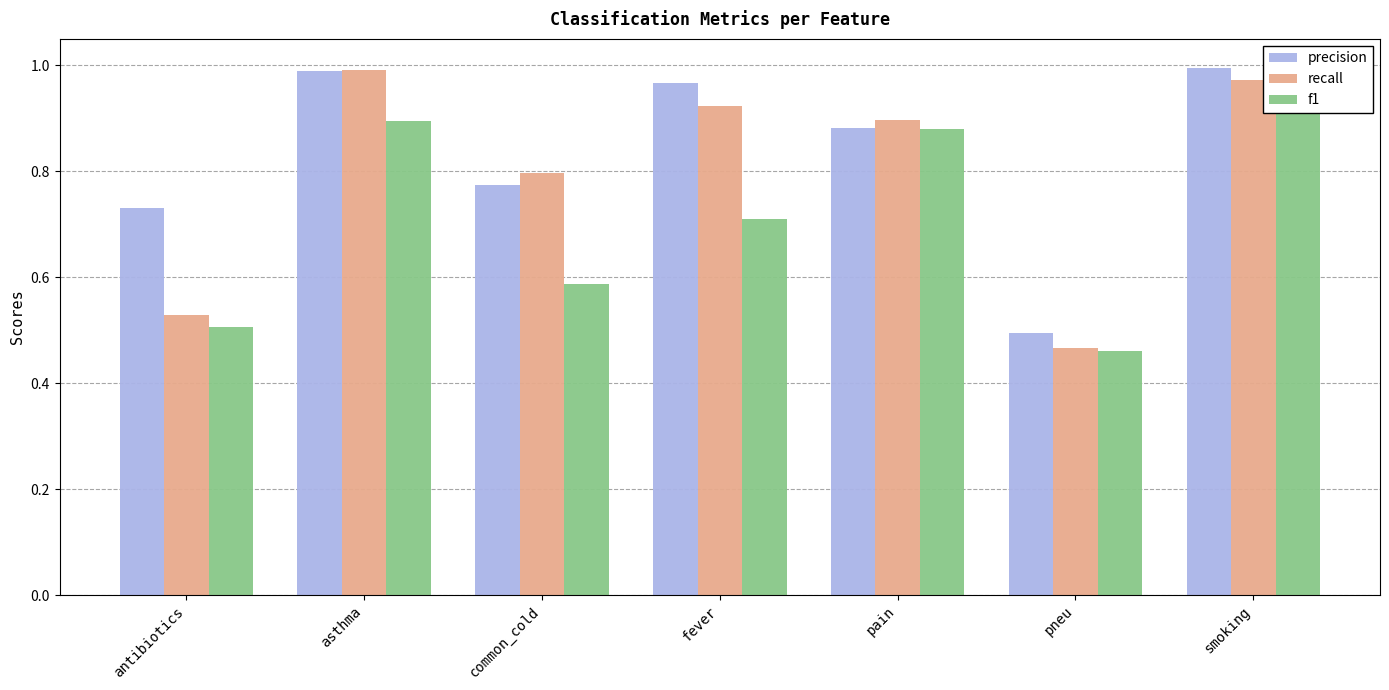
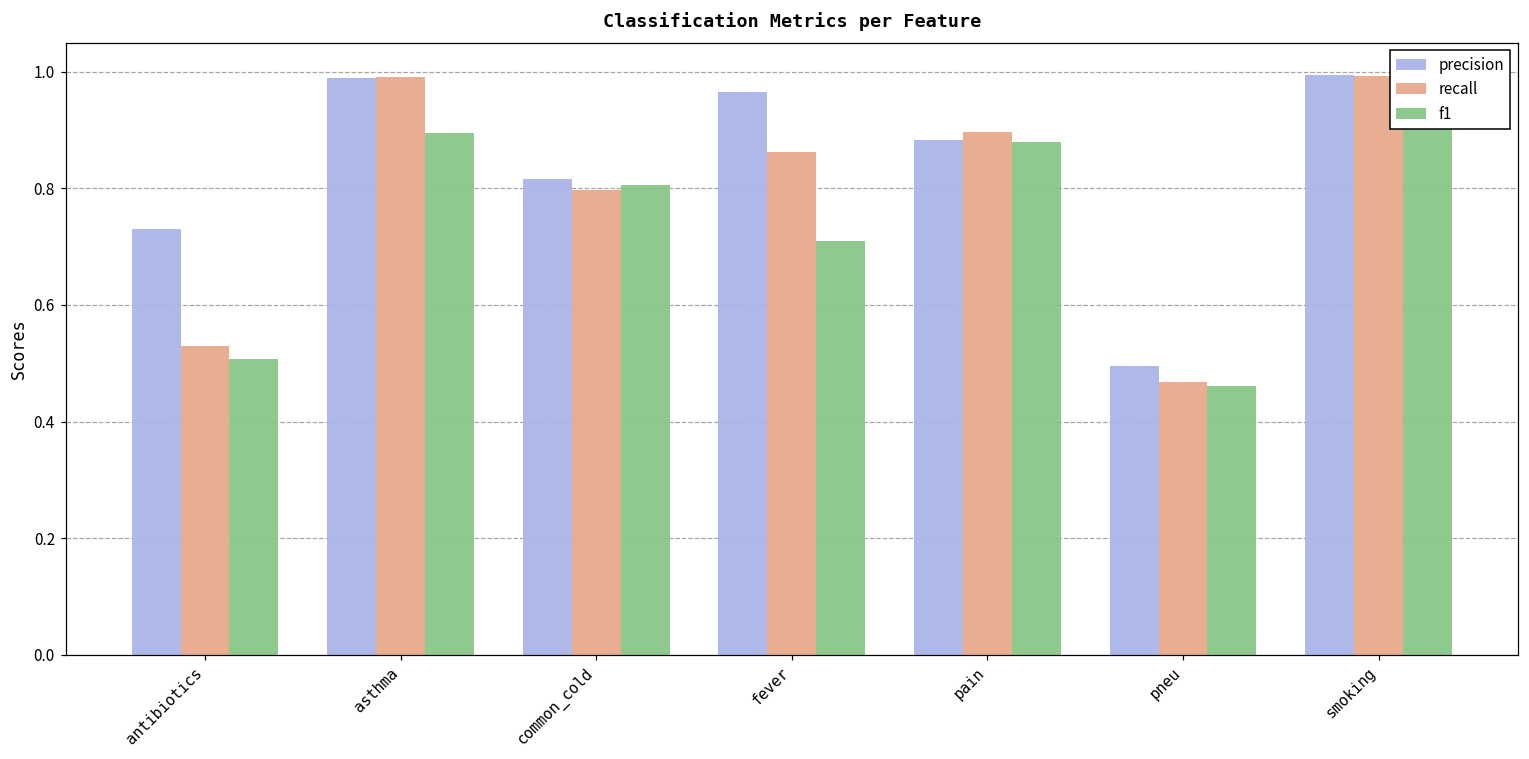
  {
    "precision": {
      "antibiotics": 0.73,
      "asthma": 0.99,
-     "common_cold": 0.77,
+     "common_cold": 0.82,
      "fever": 0.97,
      "pain": 0.88,
      "pneu": 0.50,
      "smoking": 1.00
    },
    "recall": {
      "antibiotics": 0.53,
      "asthma": 0.99,
      "common_cold": 0.80,
-     "fever": 0.92,
+     "fever": 0.86,
      "pain": 0.90,
      "pneu": 0.47,
-     "smoking": 0.97
+     "smoking": 0.99
    },
    "f1": {
      "antibiotics": 0.51,
      "asthma": 0.90,
-     "common_cold": 0.59,
+     "common_cold": 0.81,
      "fever": 0.71,
      "pain": 0.88,
      "pneu": 0.46
    }
  }
